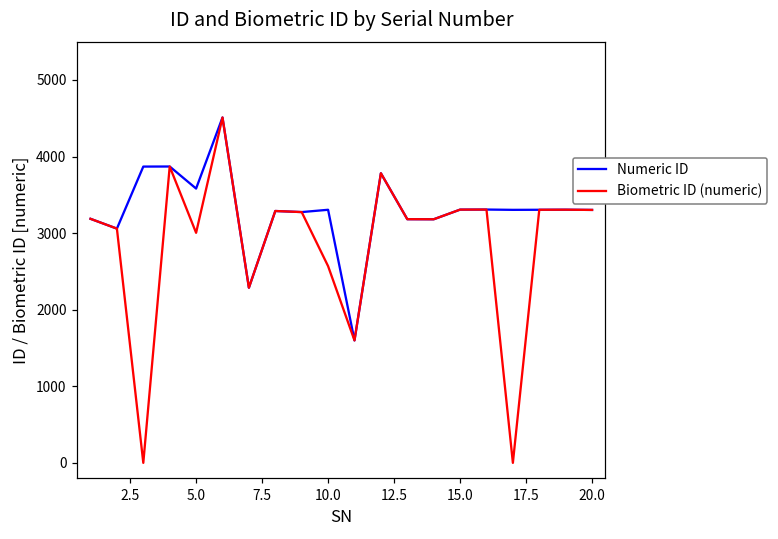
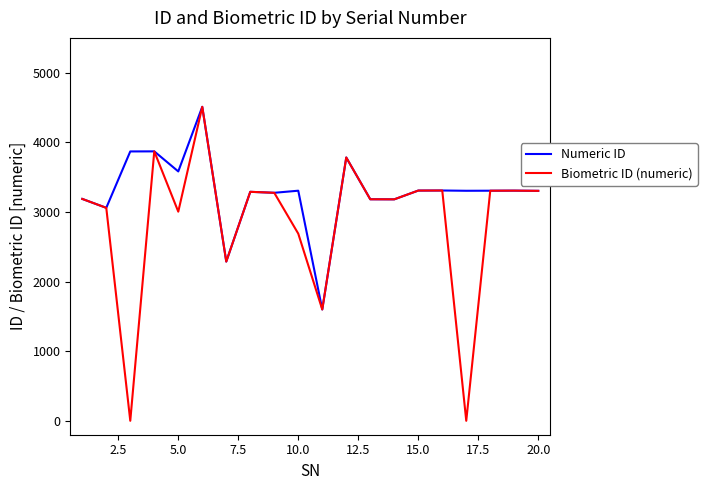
  {
    "Numeric ID": {
      "5.0": 3600,
      "10.0": 3300
    },
    "Biometric ID (numeric)": {
      "5.0": 3000,
-     "10.0": 2600
+     "10.0": 2700
    }
  }
